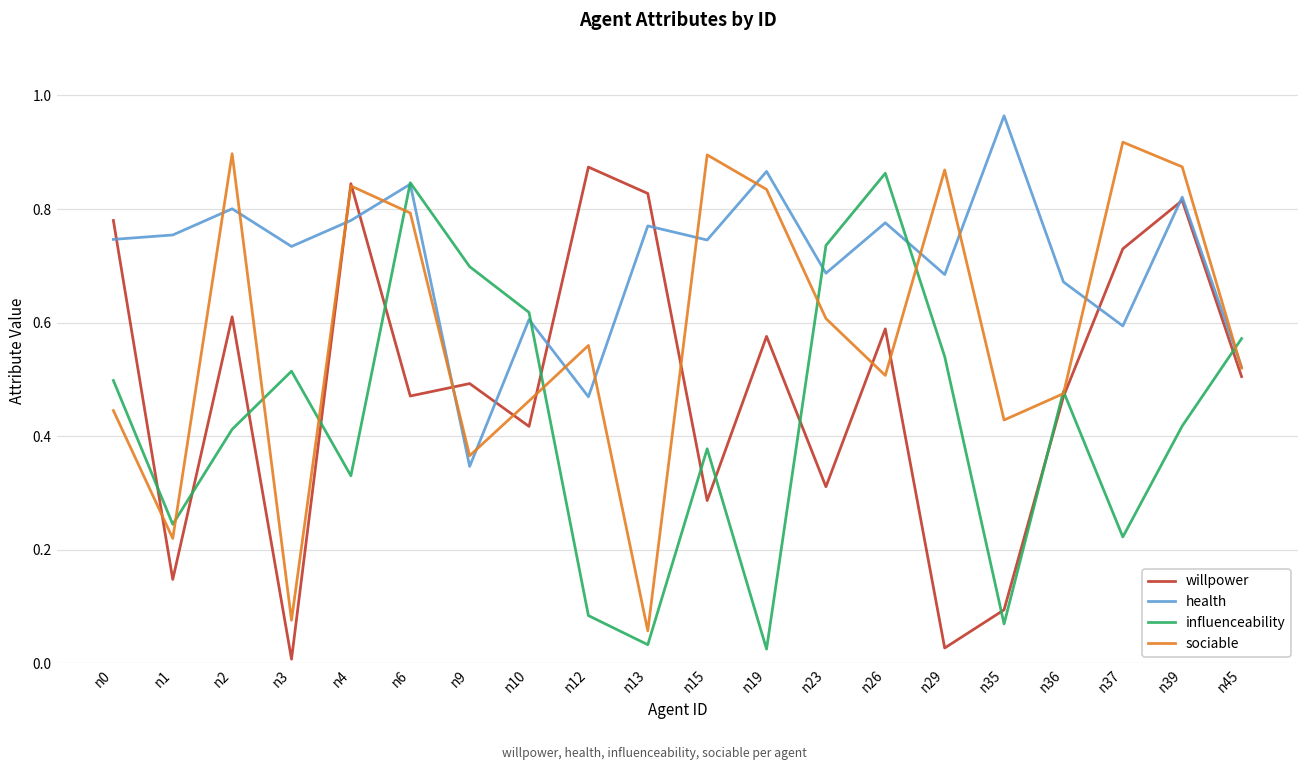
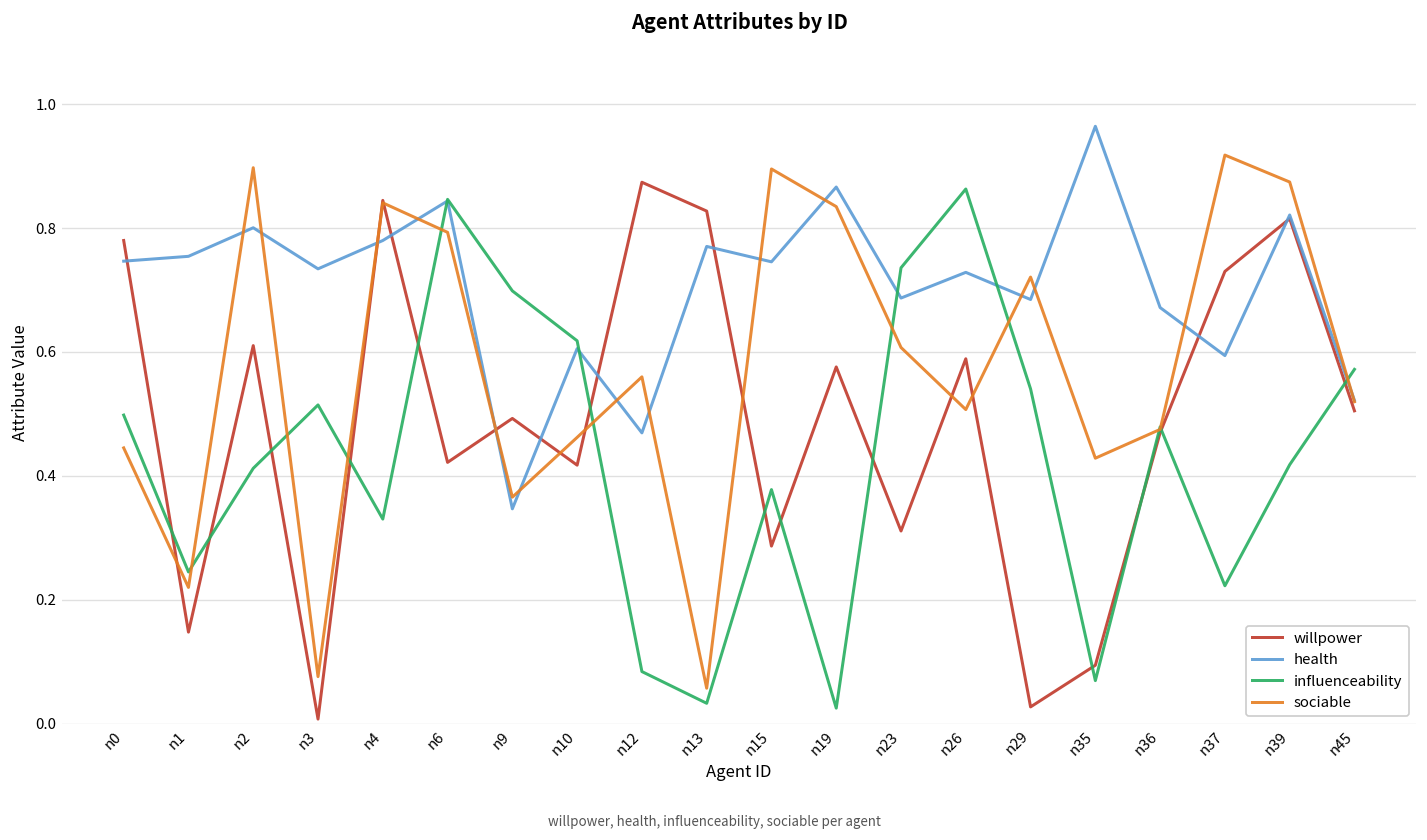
  {
    "willpower": {
      "n0": 0.78,
      "n1": 0.15,
      "n2": 0.61,
      "n3": 0.01,
-     "n6": 0.47,
+     "n6": 0.42,
      "n9": 0.49,
      "n10": 0.42,
      "n12": 0.87,
      "n13": 0.83,
      "n15": 0.29,
      "n19": 0.58,
      "n23": 0.31,
      "n26": 0.59,
      "n29": 0.03,
      "n35": 0.09,
      "n36": 0.47,
      "n37": 0.73,
      "n39": 0.82,
      "n45": 0.50
    },
    "health": {
      "n0": 0.75,
      "n1": 0.75,
      "n2": 0.80,
      "n3": 0.73,
      "n4": 0.78,
      "n9": 0.35,
      "n10": 0.61,
      "n12": 0.47,
      "n13": 0.77,
      "n15": 0.75,
      "n19": 0.87,
      "n23": 0.69,
-     "n26": 0.78,
+     "n26": 0.73,
      "n29": 0.68,
      "n35": 0.96,
      "n36": 0.67,
      "n37": 0.59,
      "n39": 0.82
    },
    "influenceability": {
      "n0": 0.50,
      "n1": 0.24,
      "n2": 0.41,
      "n3": 0.51,
      "n4": 0.33,
      "n9": 0.70,
      "n10": 0.62,
      "n12": 0.08,
      "n13": 0.03,
      "n15": 0.38,
      "n19": 0.03,
      "n23": 0.74,
      "n26": 0.86,
      "n29": 0.54,
      "n35": 0.07,
      "n37": 0.22,
      "n39": 0.42,
      "n45": 0.57
    },
    "sociable": {
      "n0": 0.45,
      "n1": 0.22,
      "n2": 0.90,
      "n3": 0.08,
      "n6": 0.79,
      "n9": 0.37,
      "n10": 0.46,
      "n12": 0.56,
      "n13": 0.06,
      "n15": 0.90,
      "n19": 0.83,
      "n23": 0.61,
      "n26": 0.51,
-     "n29": 0.87,
+     "n29": 0.72,
      "n35": 0.43,
      "n37": 0.92,
      "n39": 0.87
    }
  }
